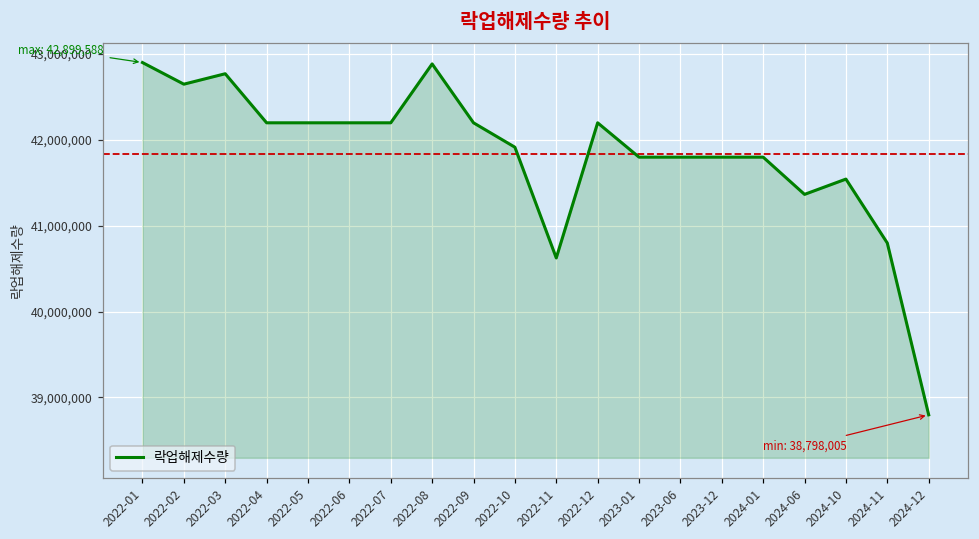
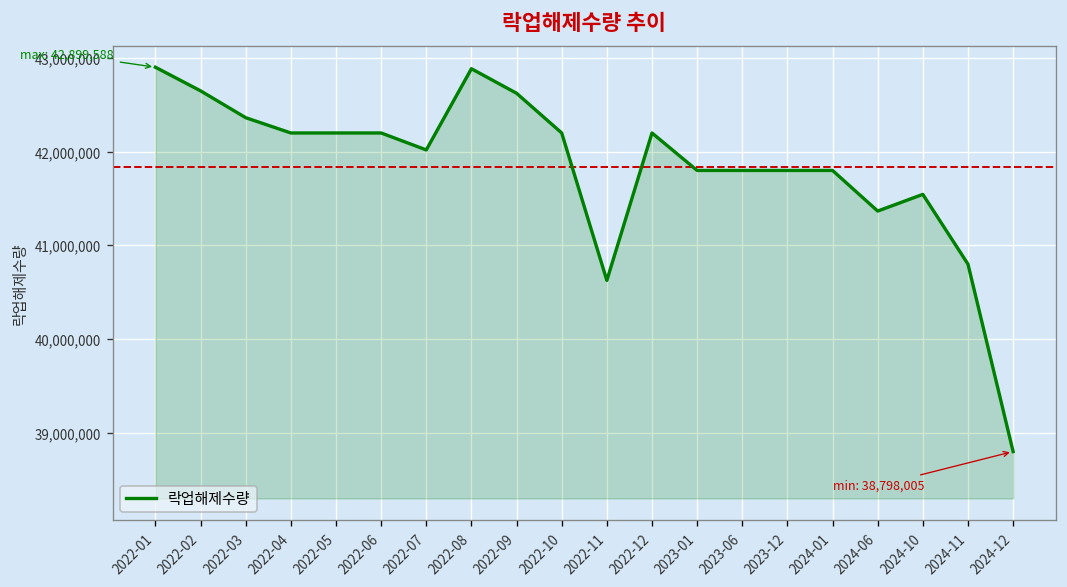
  {
    "2022-02": "42,600,000",
-   "2022-03": "42,800,000",
+   "2022-03": "42,400,000",
    "2022-04": "42,200,000",
    "2022-05": "42,200,000",
    "2022-06": "42,200,000",
-   "2022-07": "42,200,000",
+   "2022-07": "42,000,000",
    "2022-08": "42,900,000",
-   "2022-09": "42,200,000",
-   "2022-10": "41,900,000",
+   "2022-09": "42,600,000",
+   "2022-10": "42,200,000",
    "2022-11": "40,600,000",
    "2022-12": "42,200,000",
    "2023-01": "41,800,000",
    "2023-06": "41,800,000",
    "2023-12": "41,800,000",
    "2024-01": "41,800,000",
    "2024-06": "41,400,000",
    "2024-10": "41,500,000",
    "2024-11": "40,800,000"
  }
